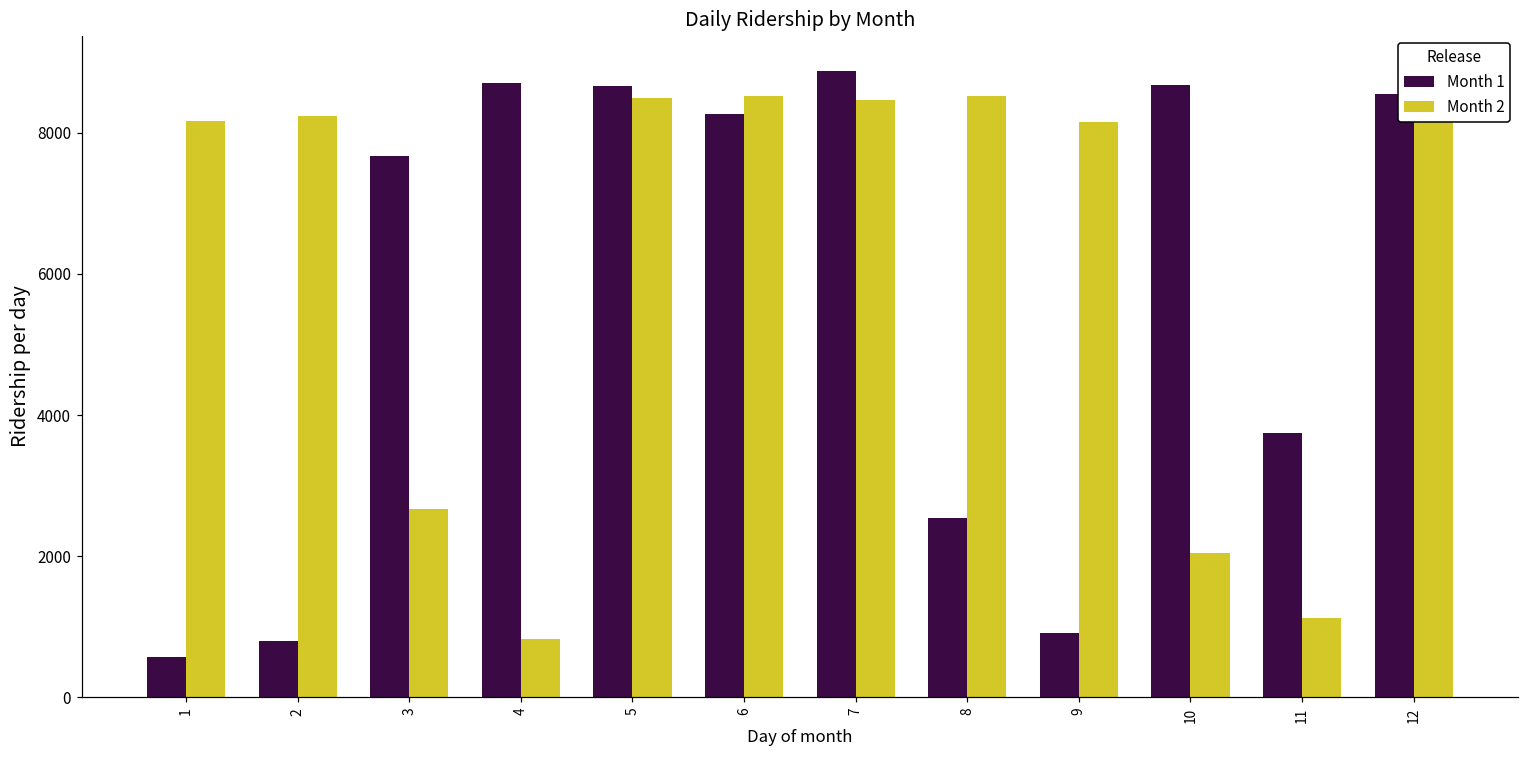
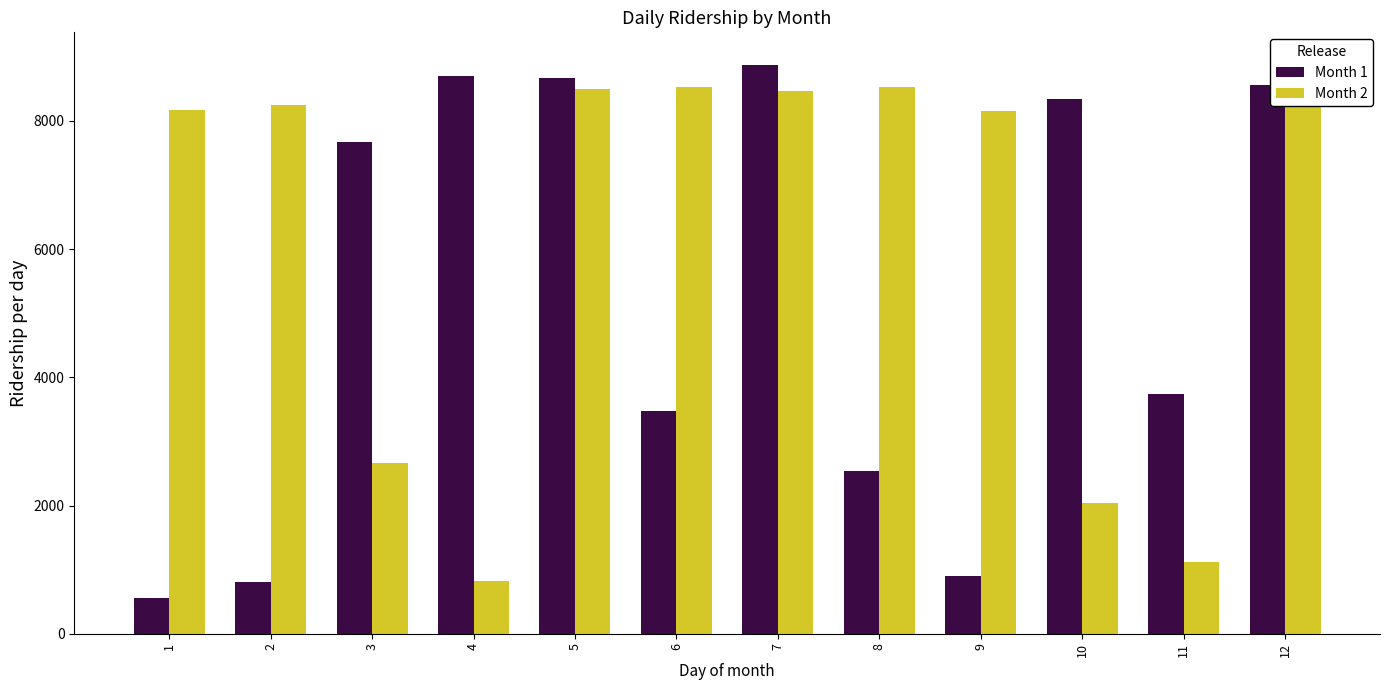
  {
    "Month 1": {
      "1": 600,
      "2": 800,
      "3": 7700,
      "4": 8700,
      "5": 8700,
-     "6": 8300,
+     "6": 3500,
      "7": 8900,
      "8": 2500,
      "9": 900,
-     "10": 8700,
+     "10": 8300,
      "11": 3700,
      "12": 8600
    },
    "Month 2": {
      "1": 8200,
      "2": 8200,
      "3": 2700,
      "4": 800,
      "5": 8500,
      "6": 8500,
      "7": 8500,
      "8": 8500,
      "9": 8100,
      "10": 2000,
      "11": 1100
    }
  }
